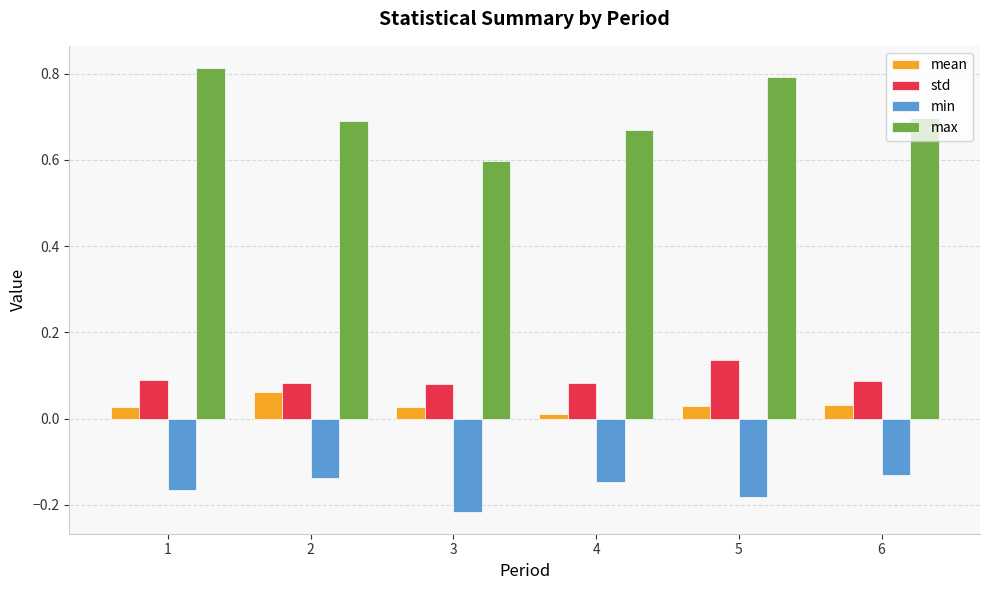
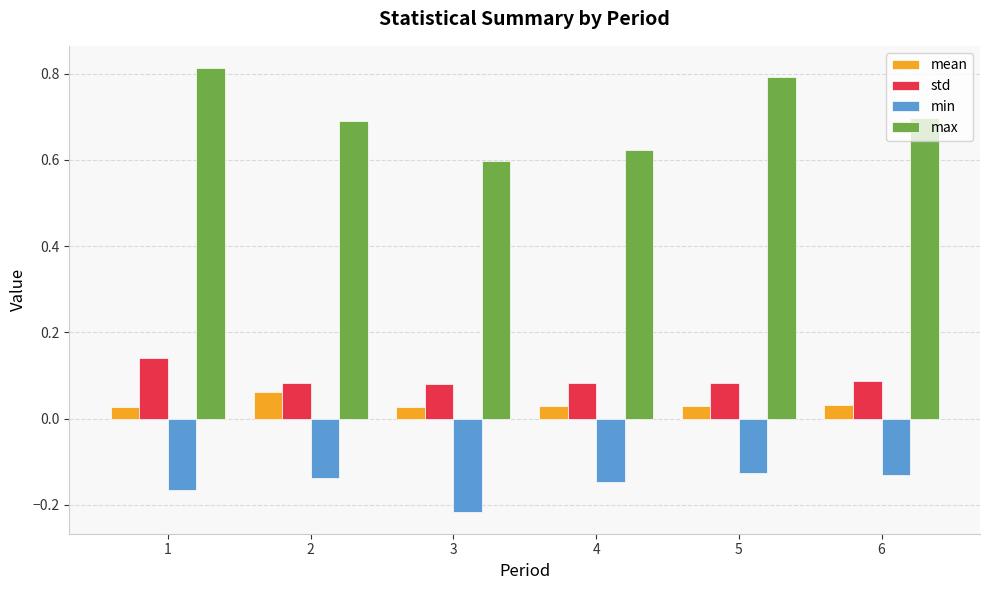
  {
    "mean": {
      "1": 0.03,
      "2": 0.06,
      "3": 0.03,
-     "4": 0.01,
+     "4": 0.03,
      "5": 0.03,
      "6": 0.03
    },
    "std": {
-     "1": 0.09,
+     "1": 0.14,
      "2": 0.08,
      "3": 0.08,
      "4": 0.08,
-     "5": 0.14,
+     "5": 0.08,
      "6": 0.09
    },
    "min": {
      "1": -0.17,
      "2": -0.14,
      "3": -0.22,
      "4": -0.15,
-     "5": -0.18,
+     "5": -0.13,
      "6": -0.13
    },
    "max": {
      "1": 0.81,
      "2": 0.69,
      "3": 0.60,
-     "4": 0.67,
+     "4": 0.62,
      "5": 0.79
    }
  }
